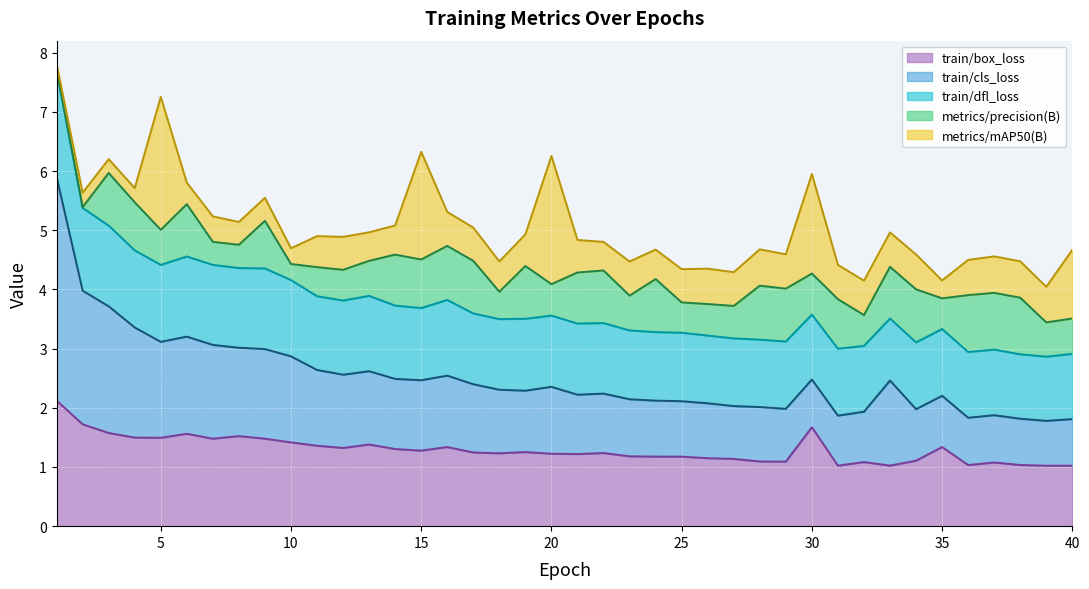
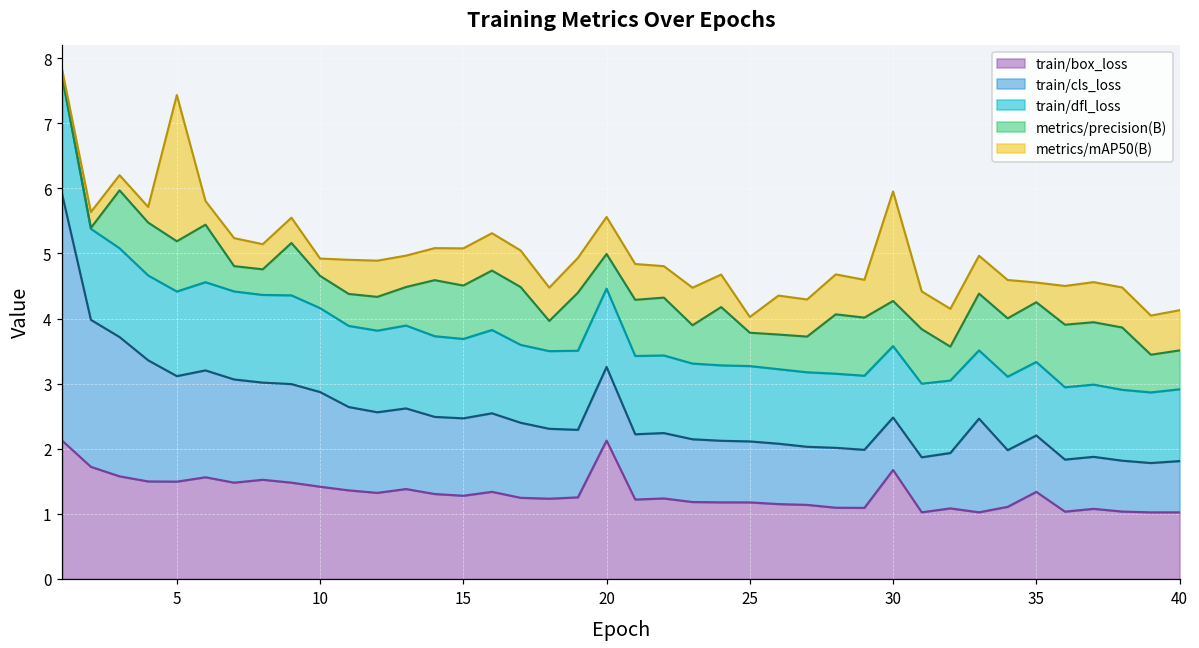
  {
    "train/box_loss": {
      "5": 1.5,
      "10": 1.4,
      "15": 1.3,
-     "20": 1.2,
+     "20": 2.1,
      "25": 1.2,
      "30": 1.7,
      "35": 1.3,
      "40": 1.0
    },
    "metrics/precision(B)": {
-     "5": 0.6,
-     "10": 0.3,
+     "5": 0.8,
+     "10": 0.5,
      "15": 0.8,
      "20": 0.5,
      "25": 0.5,
      "30": 0.7,
-     "35": 0.5,
+     "35": 0.9,
      "40": 0.6
    },
    "metrics/mAP50(B)": {
      "5": 2.2,
      "10": 0.3,
-     "15": 1.8,
-     "20": 2.2,
-     "25": 0.6,
+     "15": 0.6,
+     "20": 0.6,
+     "25": 0.2,
      "30": 1.7,
      "35": 0.3,
-     "40": 1.2
+     "40": 0.6
    }
  }
